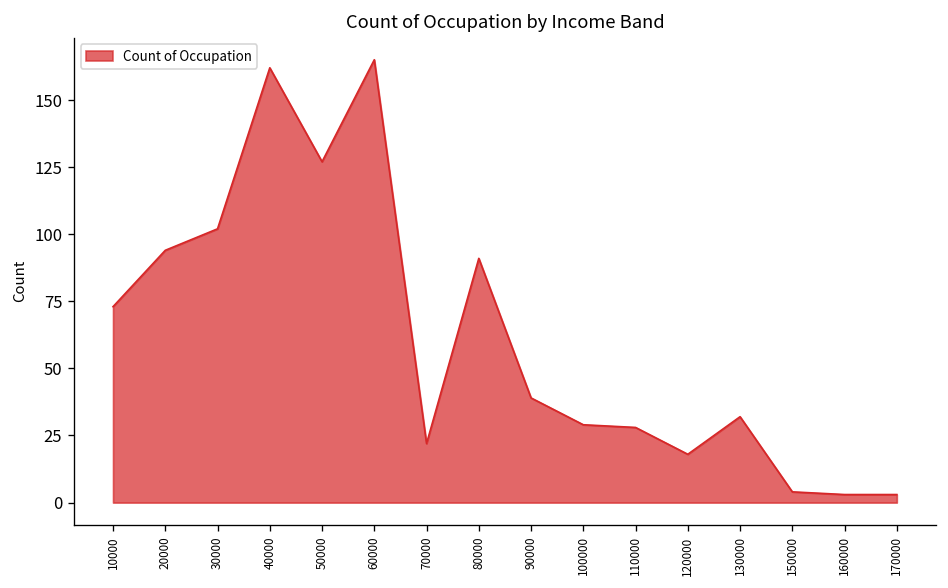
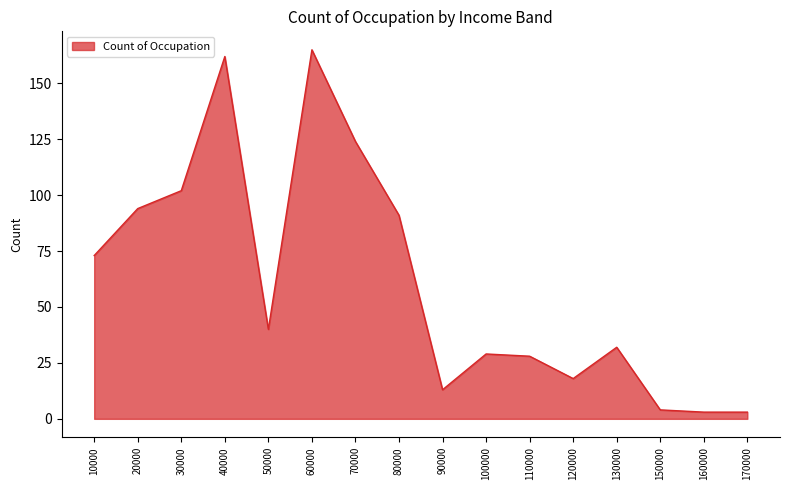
  {
    "10000": 73,
    "20000": 94,
    "30000": 102,
    "40000": 162,
-   "50000": 127,
+   "50000": 40,
    "60000": 165,
-   "70000": 22,
+   "70000": 124,
    "80000": 91,
-   "90000": 39,
+   "90000": 13,
    "100000": 29,
    "110000": 28,
    "120000": 18,
    "130000": 32,
    "150000": 4,
    "160000": 3,
    "170000": 3
  }
